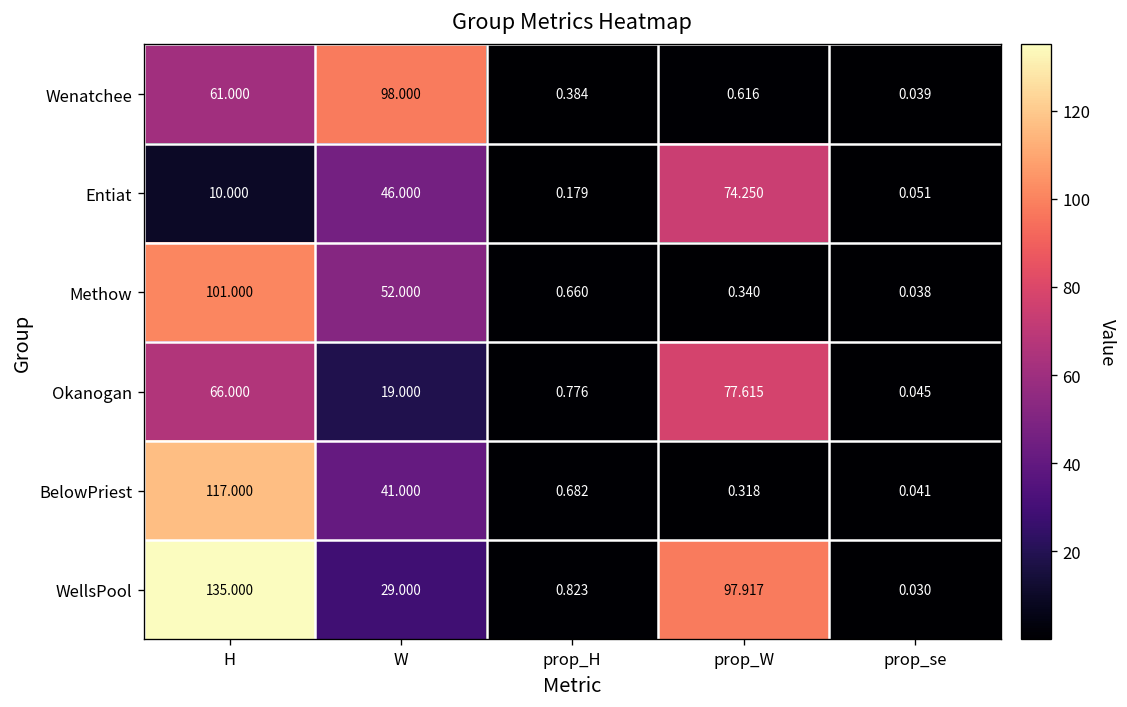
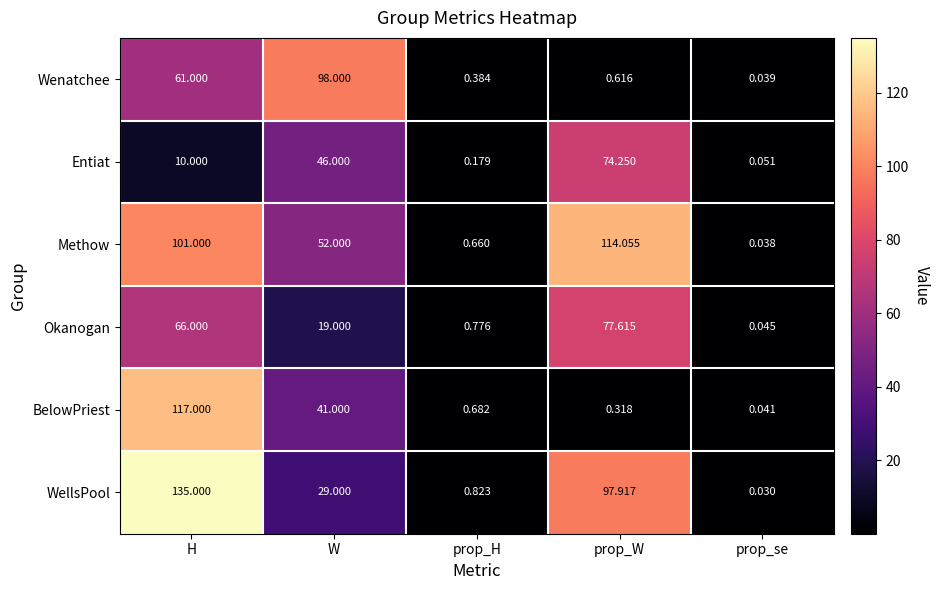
  {
    "Wenatchee": {
      "H": 61.000,
      "W": 98.000,
      "prop_H": 0.384,
      "prop_W": 0.616,
      "prop_se": 0.039
    },
    "Entiat": {
      "H": 10.000,
      "W": 46.000,
      "prop_H": 0.179,
      "prop_W": 74.250,
      "prop_se": 0.051
    },
    "Methow": {
      "H": 101.000,
      "W": 52.000,
      "prop_H": 0.660,
-     "prop_W": 0.340,
+     "prop_W": 114.055,
      "prop_se": 0.038
    },
    "Okanogan": {
      "H": 66.000,
      "W": 19.000,
      "prop_H": 0.776,
      "prop_W": 77.615,
      "prop_se": 0.045
    },
    "BelowPriest": {
      "H": 117.000,
      "W": 41.000,
      "prop_H": 0.682,
      "prop_W": 0.318,
      "prop_se": 0.041
    },
    "WellsPool": {
      "H": 135.000,
      "W": 29.000,
      "prop_H": 0.823,
      "prop_W": 97.917,
      "prop_se": 0.030
    }
  }
